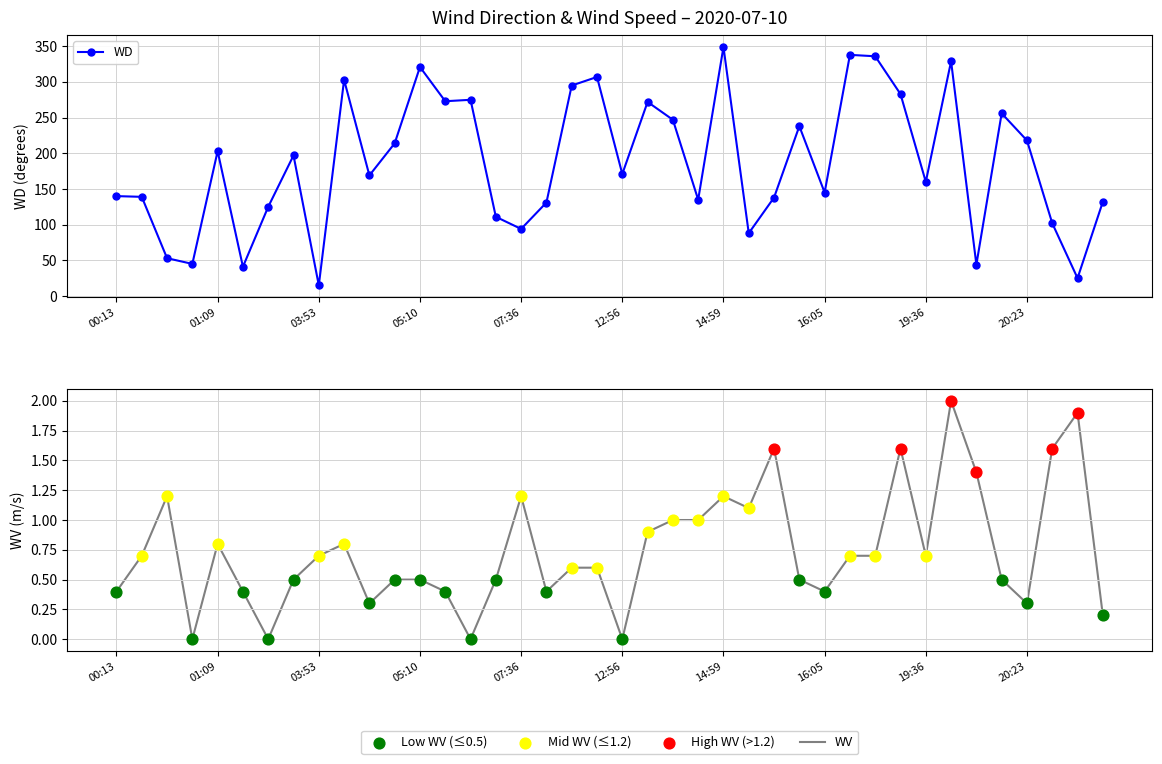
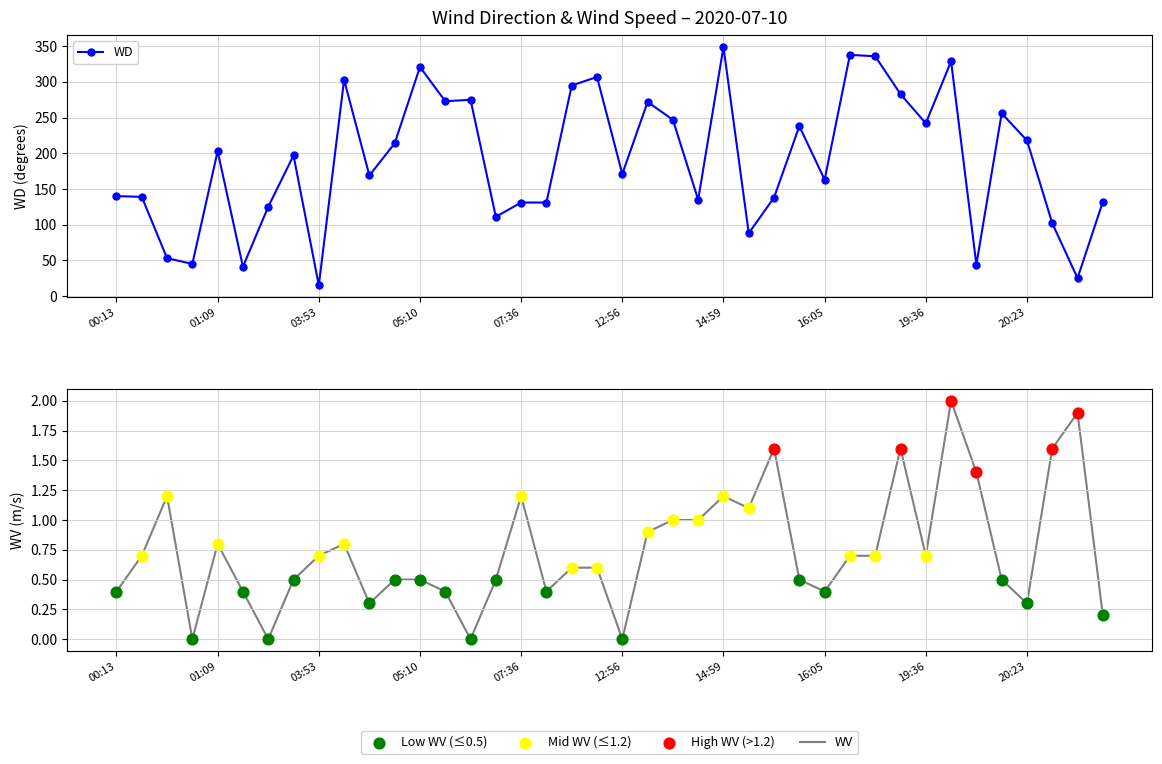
  {
    "Wind Direction & Wind Speed – 2020-07-10": {
      "00:13": 140,
      "01:09": 200,
      "03:53": 20,
      "05:10": 320,
-     "07:36": 90,
+     "07:36": 130,
      "12:56": 170,
      "14:59": 350,
-     "16:05": 150,
-     "19:36": 160,
+     "16:05": 160,
+     "19:36": 240,
      "20:23": 220
    }
  }
